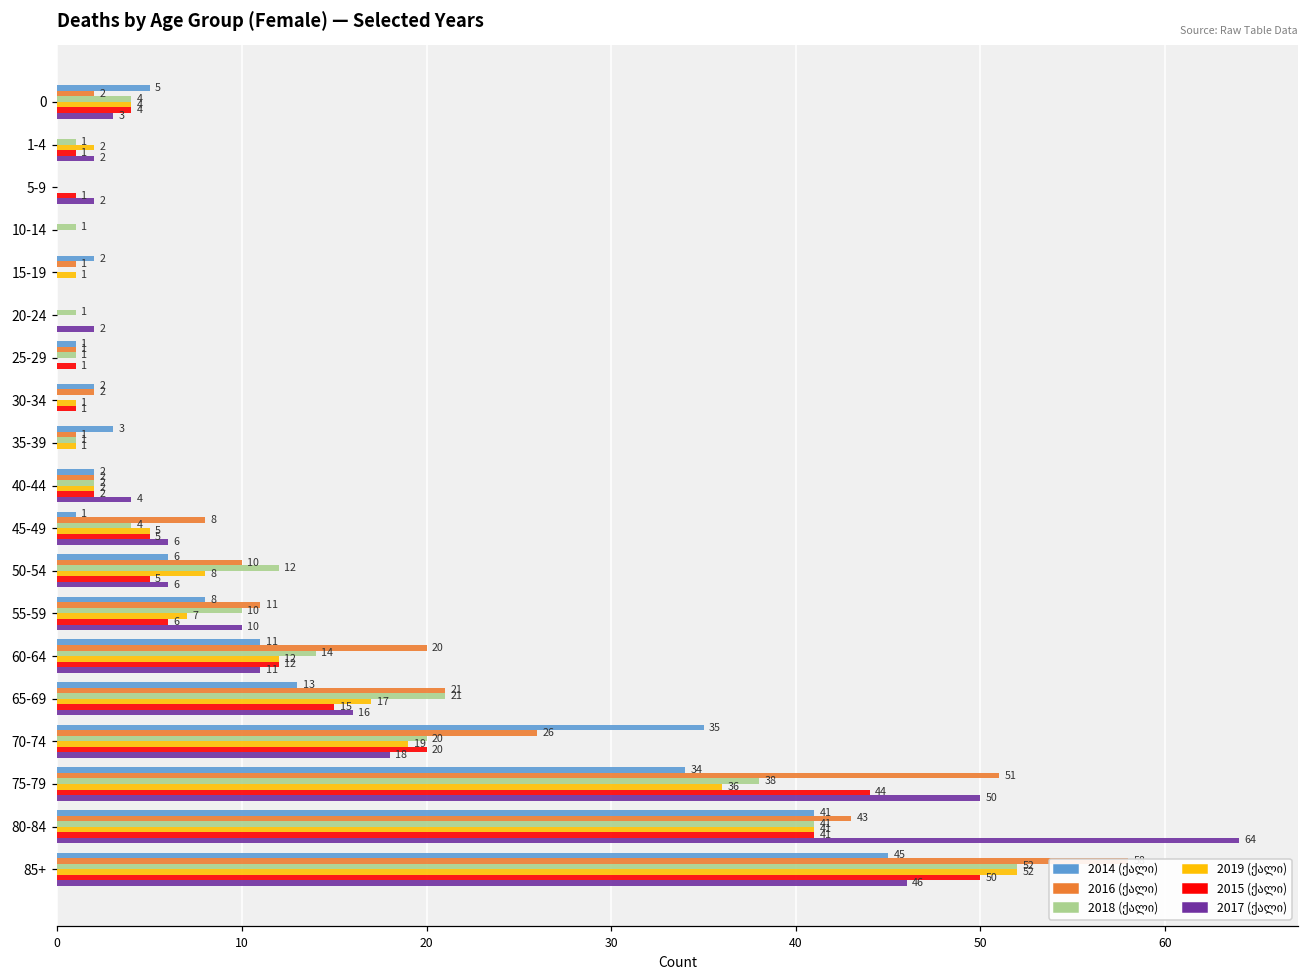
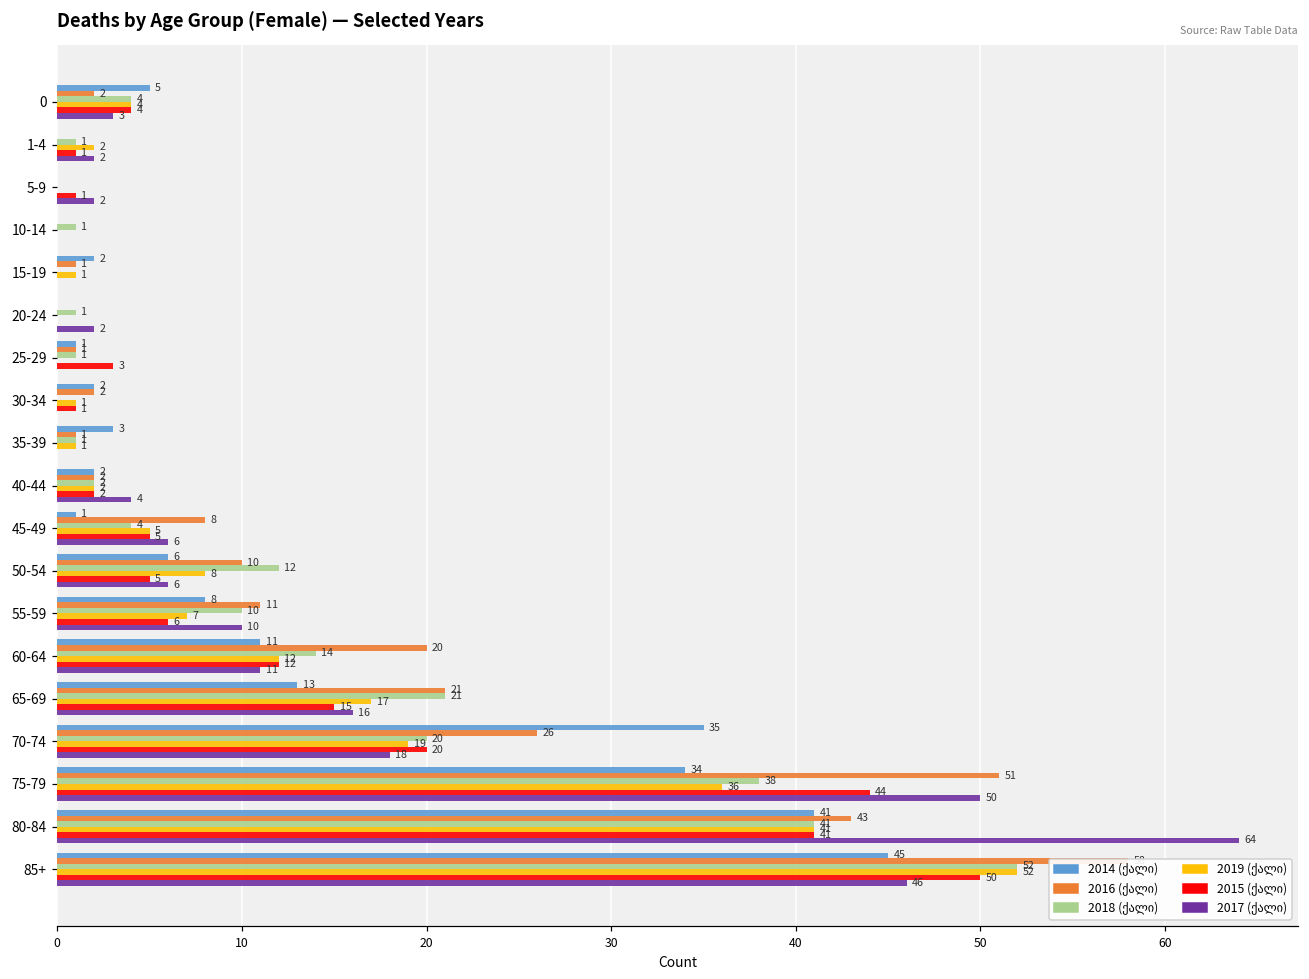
  {
    "2014 (ქალი)": {
      "0": 5,
      "15-19": 2,
      "35-39": 3,
      "45-49": 1,
      "50-54": 6,
      "55-59": 8,
      "60-64": 11,
      "65-69": 13,
      "70-74": 35,
      "75-79": 34,
      "80-84": 41,
      "85+": 45
    },
    "2016 (ქალი)": {
      "0": 2,
      "15-19": 1,
      "45-49": 8,
      "50-54": 10,
      "55-59": 11,
      "60-64": 20,
      "70-74": 26,
      "75-79": 51,
      "80-84": 43
    },
    "2018 (ქალი)": {
      "1-4": 1,
      "10-14": 1,
      "20-24": 1,
      "45-49": 4,
      "50-54": 12,
      "55-59": 10,
      "60-64": 14,
      "70-74": 20,
      "75-79": 38
    },
    "2019 (ქალი)": {
      "1-4": 2,
      "15-19": 1,
      "50-54": 8,
      "55-59": 7,
      "65-69": 17,
      "70-74": 19,
      "75-79": 36
    },
    "2015 (ქალი)": {
      "1-4": 1,
      "5-9": 1,
-     "25-29": 1,
+     "25-29": 3,
      "50-54": 5,
      "55-59": 6,
      "65-69": 15,
      "70-74": 20,
      "75-79": 44,
      "85+": 50
    },
    "2017 (ქალი)": {
      "0": 3,
      "1-4": 2,
      "5-9": 2,
      "20-24": 2,
      "40-44": 4,
      "45-49": 6,
      "50-54": 6,
      "55-59": 10,
      "60-64": 11,
      "65-69": 16,
      "70-74": 18,
      "75-79": 50,
      "80-84": 64,
      "85+": 46
    }
  }
